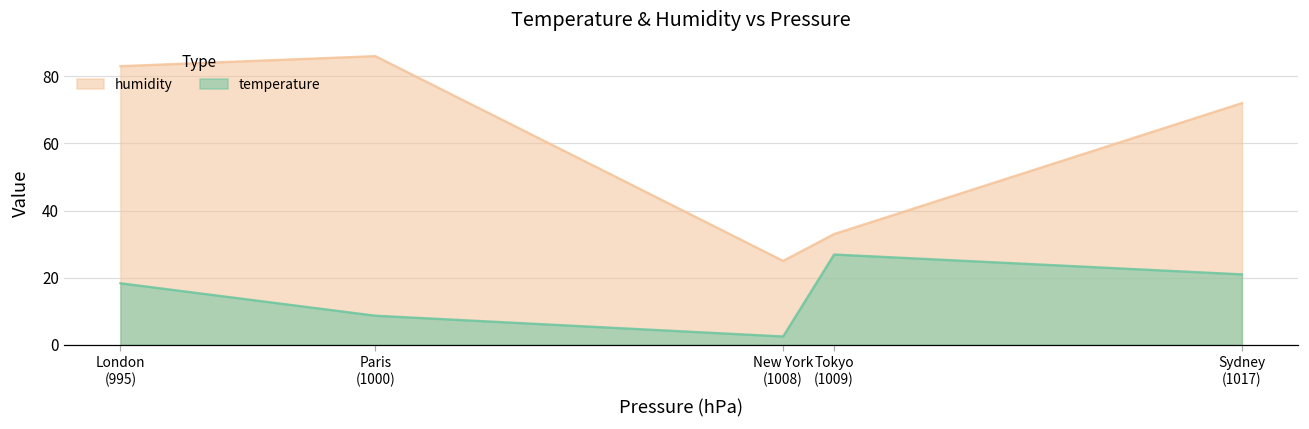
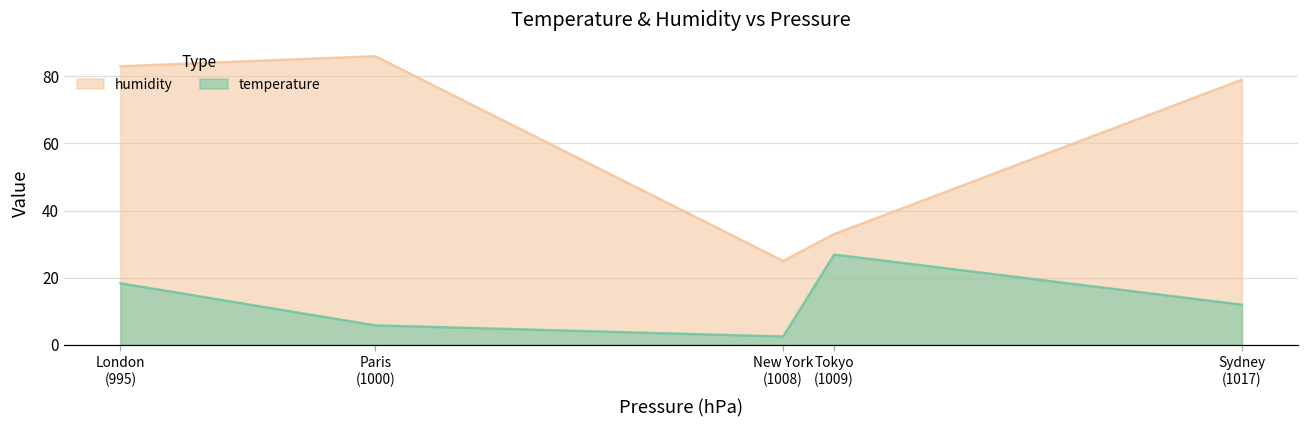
  {
    "humidity": {
      "London (995)": 83,
      "Paris (1000)": 86,
      "New York (1008)": 25,
      "Tokyo (1009)": 33,
-     "Sydney (1017)": 72
+     "Sydney (1017)": 79
    },
    "temperature": {
      "London (995)": 18,
-     "Paris (1000)": 9,
+     "Paris (1000)": 6,
      "New York (1008)": 2,
      "Tokyo (1009)": 27,
-     "Sydney (1017)": 21
+     "Sydney (1017)": 12
    }
  }
